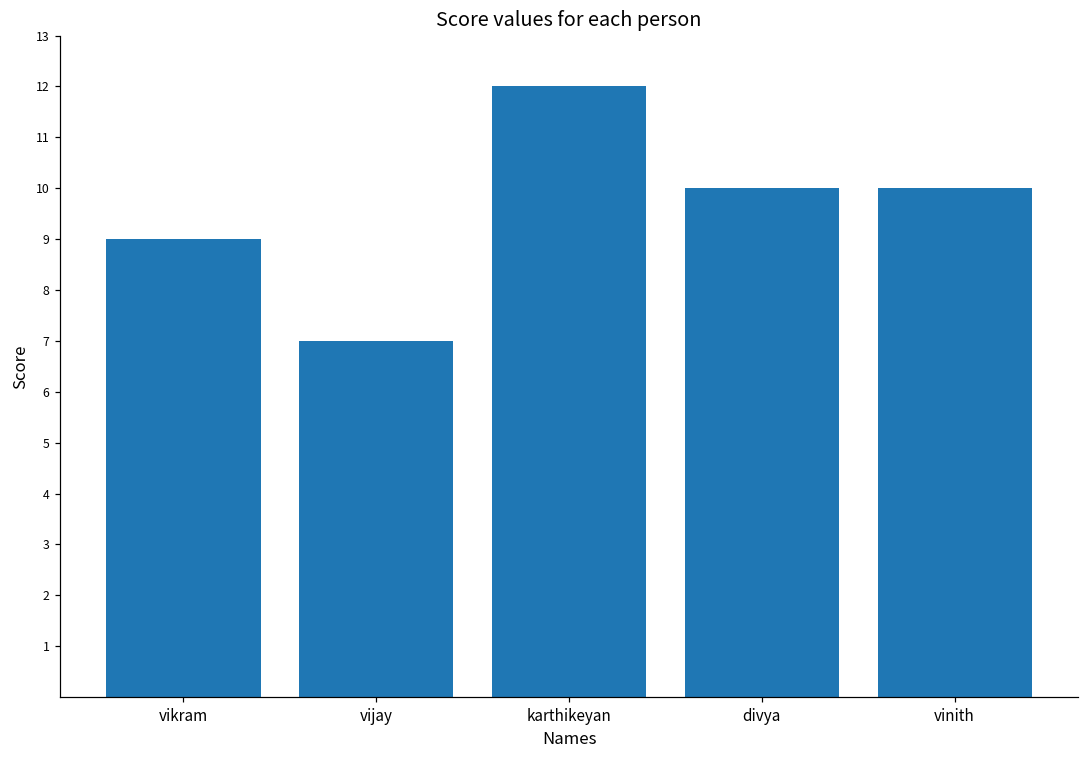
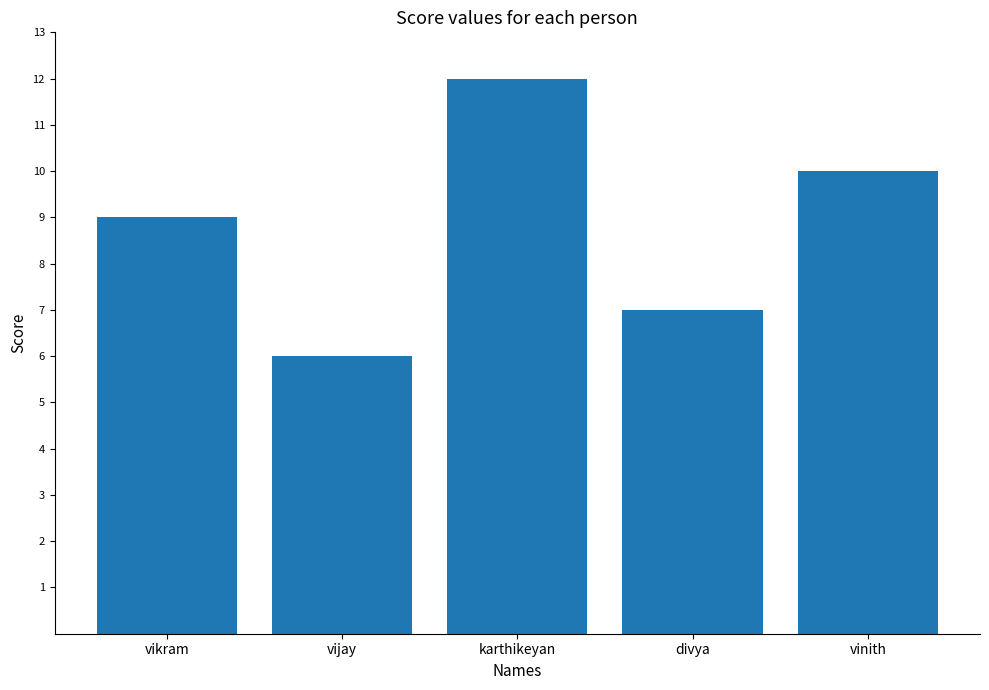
  {
    "vikram": 9,
-   "vijay": 7,
+   "vijay": 6,
    "karthikeyan": 12,
-   "divya": 10,
+   "divya": 7,
    "vinith": 10
  }
